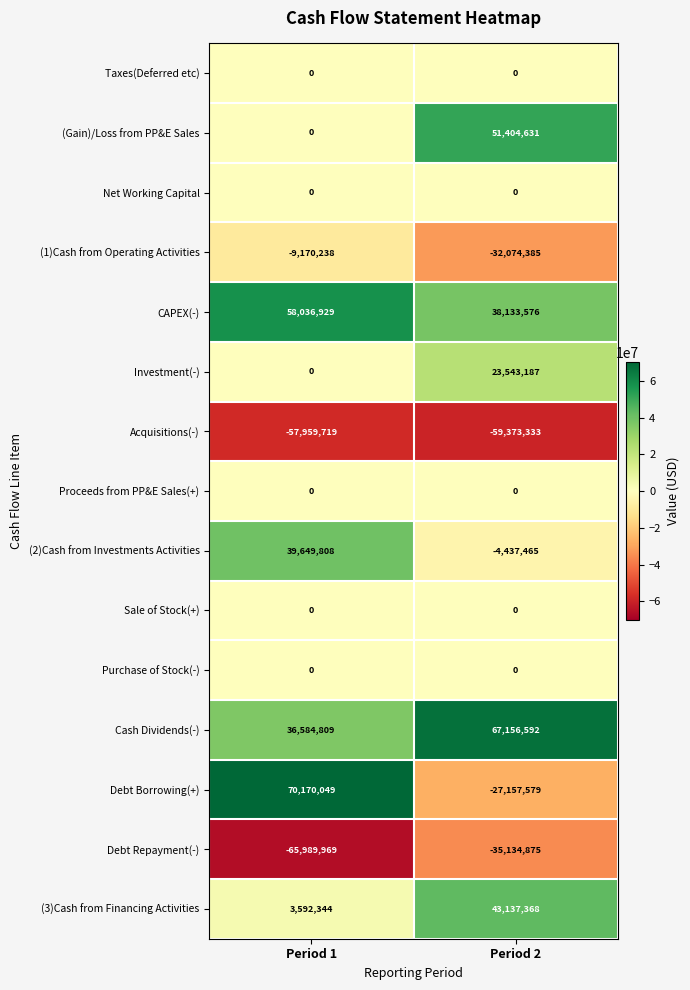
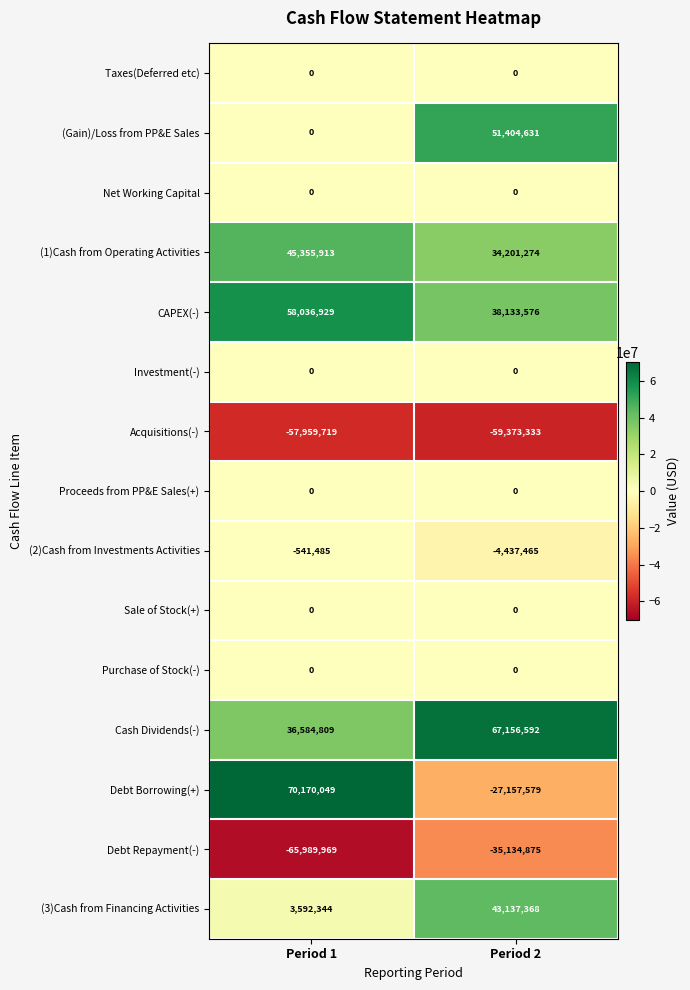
  {
    "Taxes(Deferred etc)": {
      "Period 1": "0",
      "Period 2": "0"
    },
    "(Gain)/Loss from PP&E Sales": {
      "Period 1": "0",
      "Period 2": "51,404,631"
    },
    "Net Working Capital": {
      "Period 1": "0",
      "Period 2": "0"
    },
    "(1)Cash from Operating Activities": {
-     "Period 1": "-9,170,238",
-     "Period 2": "-32,074,385"
+     "Period 1": "45,355,913",
+     "Period 2": "34,201,274"
    },
    "CAPEX(-)": {
      "Period 1": "58,036,929",
      "Period 2": "38,133,576"
    },
    "Investment(-)": {
      "Period 1": "0",
-     "Period 2": "23,543,187"
+     "Period 2": "0"
    },
    "Acquisitions(-)": {
      "Period 1": "-57,959,719",
      "Period 2": "-59,373,333"
    },
    "Proceeds from PP&E Sales(+)": {
      "Period 1": "0",
      "Period 2": "0"
    },
    "(2)Cash from Investments Activities": {
-     "Period 1": "39,649,808",
+     "Period 1": "-541,485",
      "Period 2": "-4,437,465"
    },
    "Sale of Stock(+)": {
      "Period 1": "0",
      "Period 2": "0"
    },
    "Purchase of Stock(-)": {
      "Period 1": "0",
      "Period 2": "0"
    },
    "Cash Dividends(-)": {
      "Period 1": "36,584,809",
      "Period 2": "67,156,592"
    },
    "Debt Borrowing(+)": {
      "Period 1": "70,170,049",
      "Period 2": "-27,157,579"
    },
    "Debt Repayment(-)": {
      "Period 1": "-65,989,969",
      "Period 2": "-35,134,875"
    },
    "(3)Cash from Financing Activities": {
      "Period 1": "3,592,344",
      "Period 2": "43,137,368"
    }
  }
